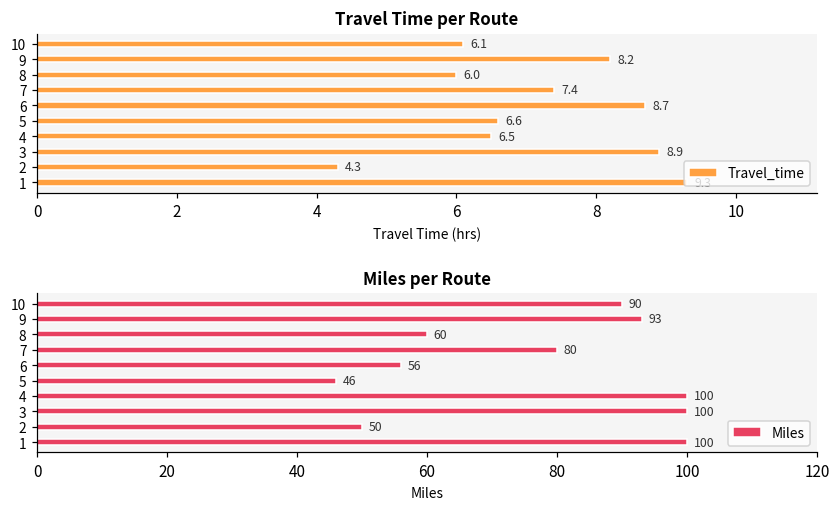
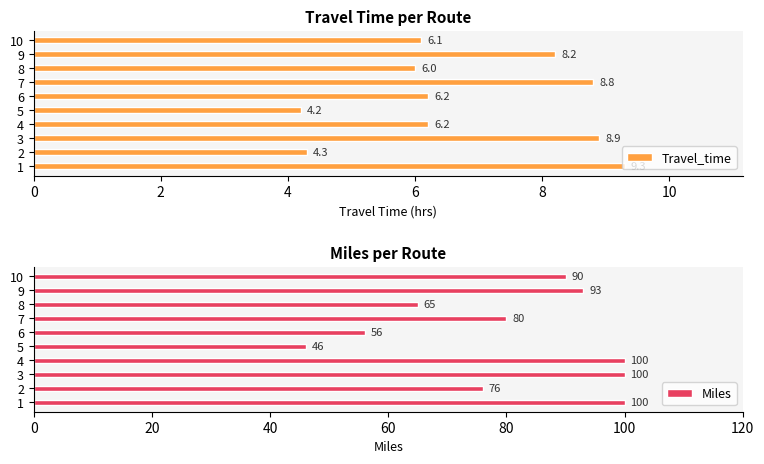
  {
    "Travel Time per Route": {
      "10": 6.1,
      "9": 8.2,
      "8": 6.0,
-     "7": 7.4,
-     "6": 8.7,
-     "5": 6.6,
-     "4": 6.5,
+     "7": 8.8,
+     "6": 6.2,
+     "5": 4.2,
+     "4": 6.2,
      "3": 8.9,
      "2": 4.3
    },
    "Miles per Route": {
      "10": 90,
      "9": 93,
-     "8": 60,
+     "8": 65,
      "7": 80,
      "6": 56,
      "5": 46,
      "4": 100,
      "3": 100,
-     "2": 50,
+     "2": 76,
      "1": 100
    }
  }
